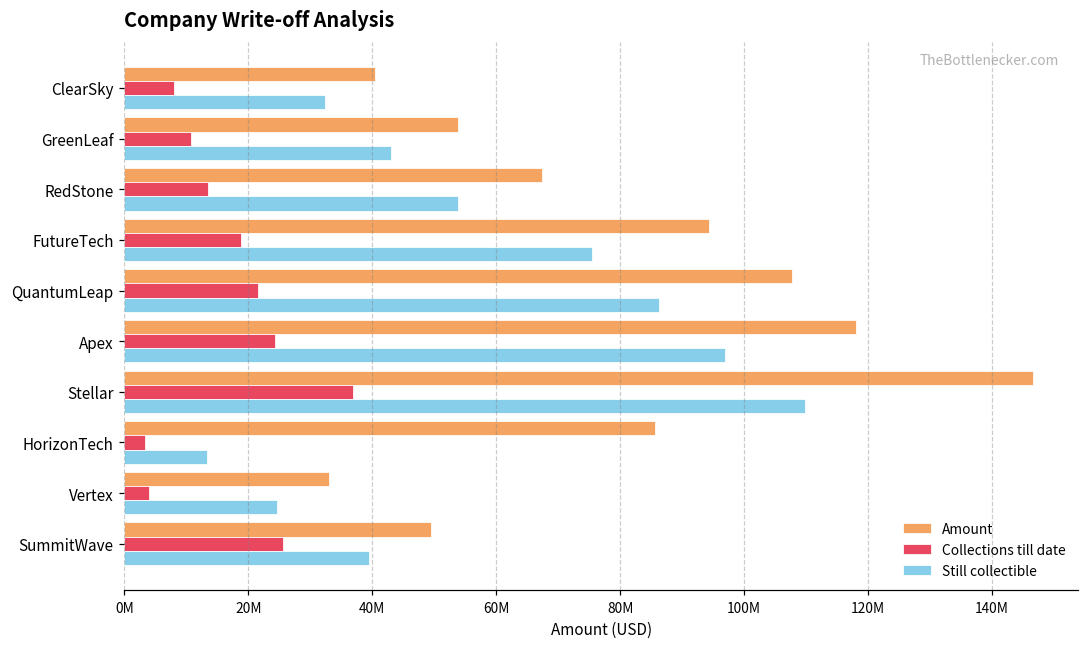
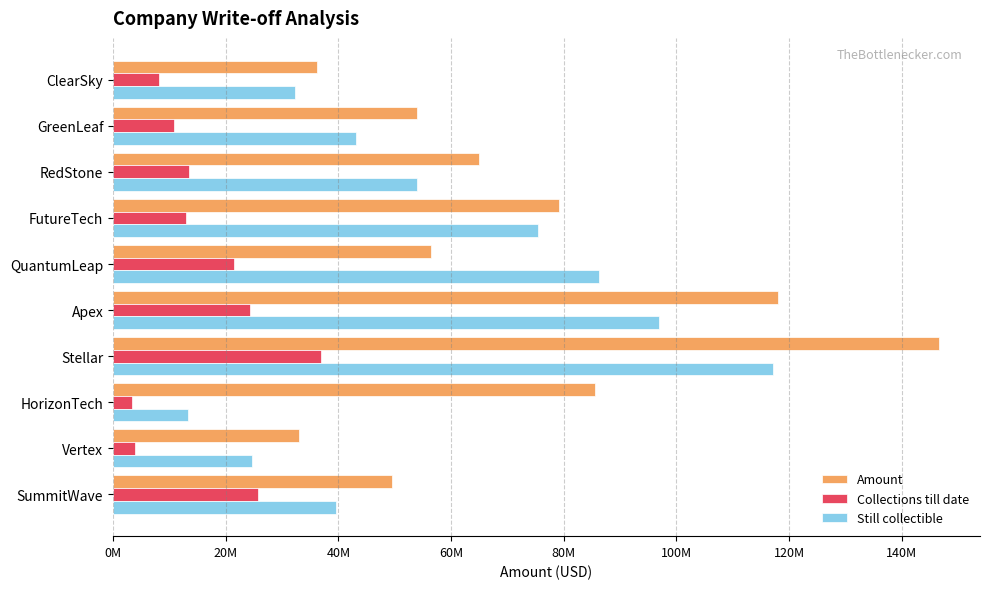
  {
    "Amount": {
-     "ClearSky": 40000000,
+     "ClearSky": 36000000,
      "GreenLeaf": 54000000,
-     "RedStone": 67000000,
-     "FutureTech": 94000000,
-     "QuantumLeap": 108000000,
+     "RedStone": 65000000,
+     "FutureTech": 79000000,
+     "QuantumLeap": 56000000,
      "Apex": 118000000,
      "Stellar": 147000000,
      "HorizonTech": 86000000,
      "Vertex": 33000000,
      "SummitWave": 49000000
    },
    "Collections till date": {
      "ClearSky": 8000000,
      "GreenLeaf": 11000000,
      "RedStone": 13000000,
-     "FutureTech": 19000000,
+     "FutureTech": 13000000,
      "QuantumLeap": 22000000,
      "Apex": 24000000,
      "Stellar": 37000000,
      "HorizonTech": 3000000,
      "Vertex": 4000000,
      "SummitWave": 26000000
    },
    "Still collectible": {
      "ClearSky": 32000000,
      "GreenLeaf": 43000000,
      "RedStone": 54000000,
      "FutureTech": 75000000,
      "QuantumLeap": 86000000,
      "Apex": 97000000,
-     "Stellar": 110000000,
+     "Stellar": 117000000,
      "HorizonTech": 13000000,
      "Vertex": 25000000,
      "SummitWave": 40000000
    }
  }
